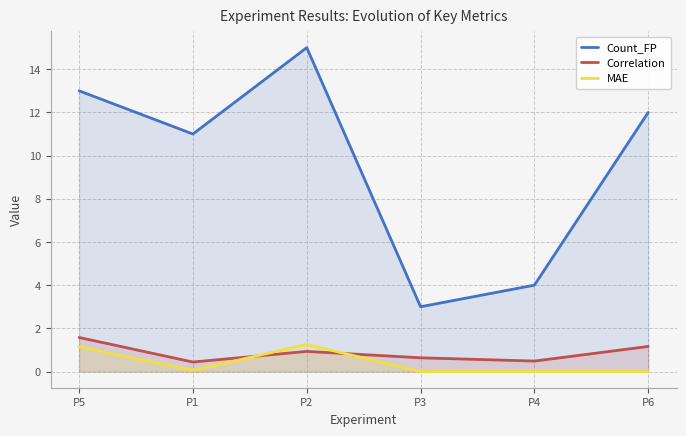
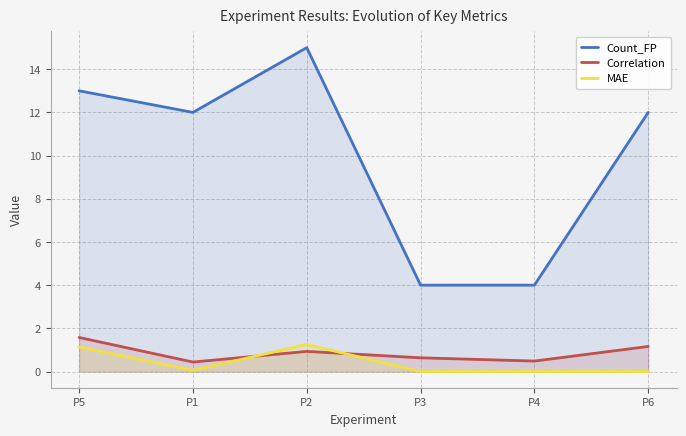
  {
    "Count_FP": {
      "P5": 13,
-     "P1": 11,
+     "P1": 12,
      "P2": 15,
-     "P3": 3,
+     "P3": 4,
      "P4": 4,
      "P6": 12
    },
    "Correlation": {
      "P5": 1.6,
      "P1": 0.4,
      "P2": 1,
      "P3": 0.6,
      "P4": 0.5,
      "P6": 1.2
    },
    "MAE": {
      "P5": 1.1,
      "P1": 0,
      "P2": 1.3,
      "P3": 0,
      "P4": 0,
      "P6": 0
    }
  }
